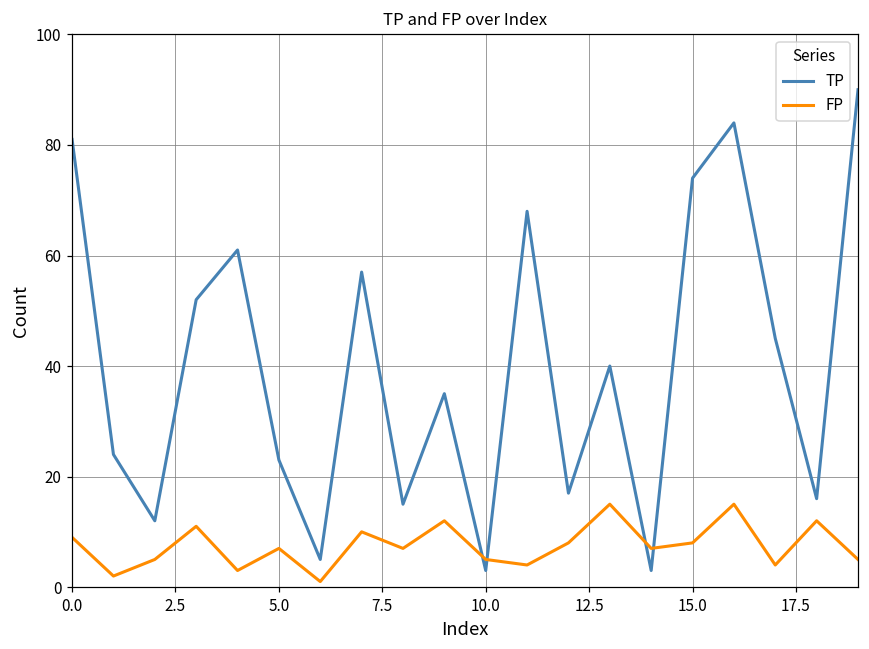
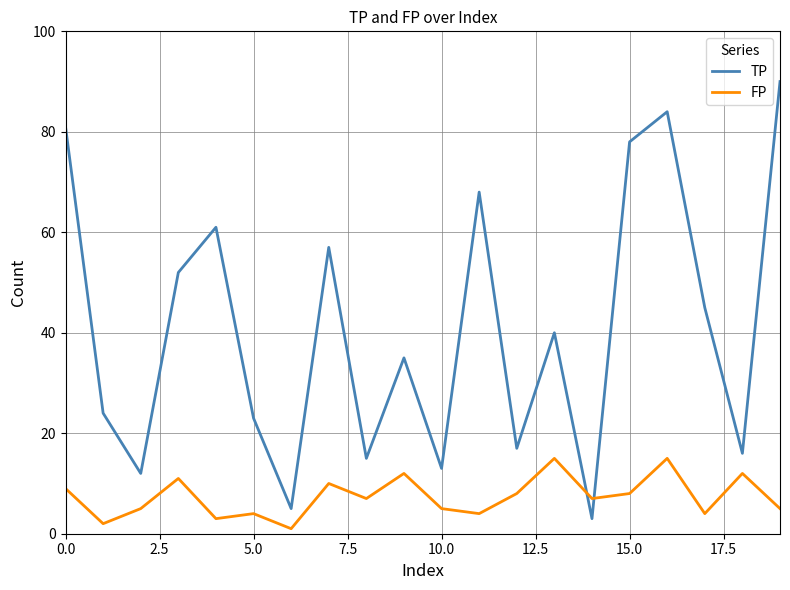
  {
    "TP": {
      "0.0": 81,
      "5.0": 23,
-     "10.0": 3,
-     "15.0": 74
+     "10.0": 13,
+     "15.0": 78
    },
    "FP": {
      "0.0": 9,
-     "5.0": 7,
+     "5.0": 4,
      "10.0": 5,
      "15.0": 8
    }
  }
